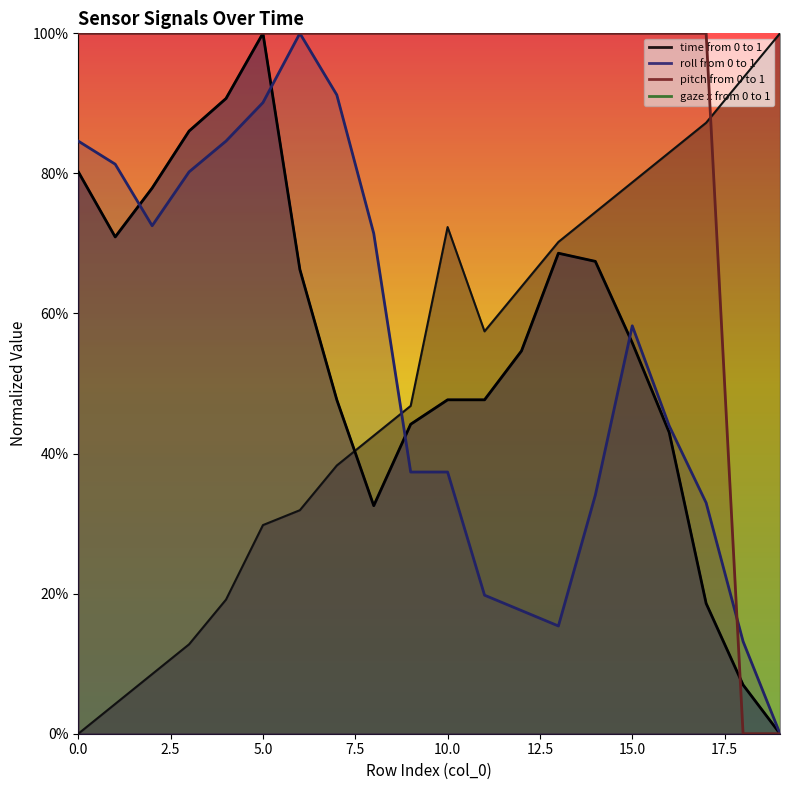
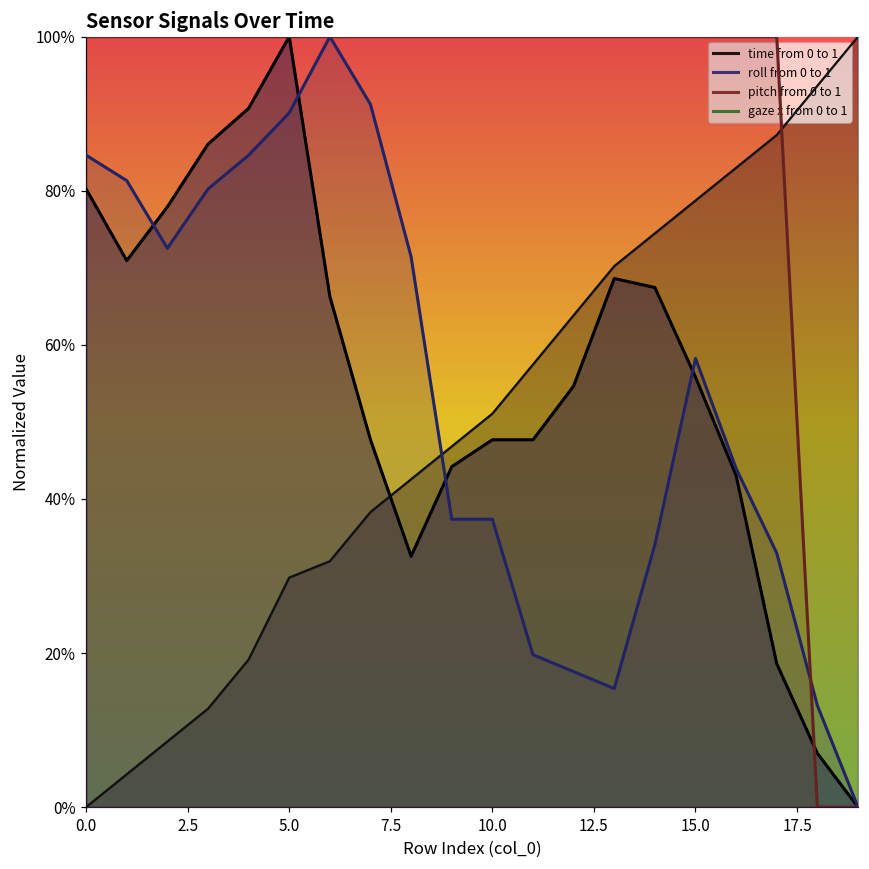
  {
    "time from 0 to 1": {
      "0.0": "0%",
      "5.0": "30%",
-     "10.0": "72%",
+     "10.0": "51%",
      "15.0": "79%"
    }
  }
